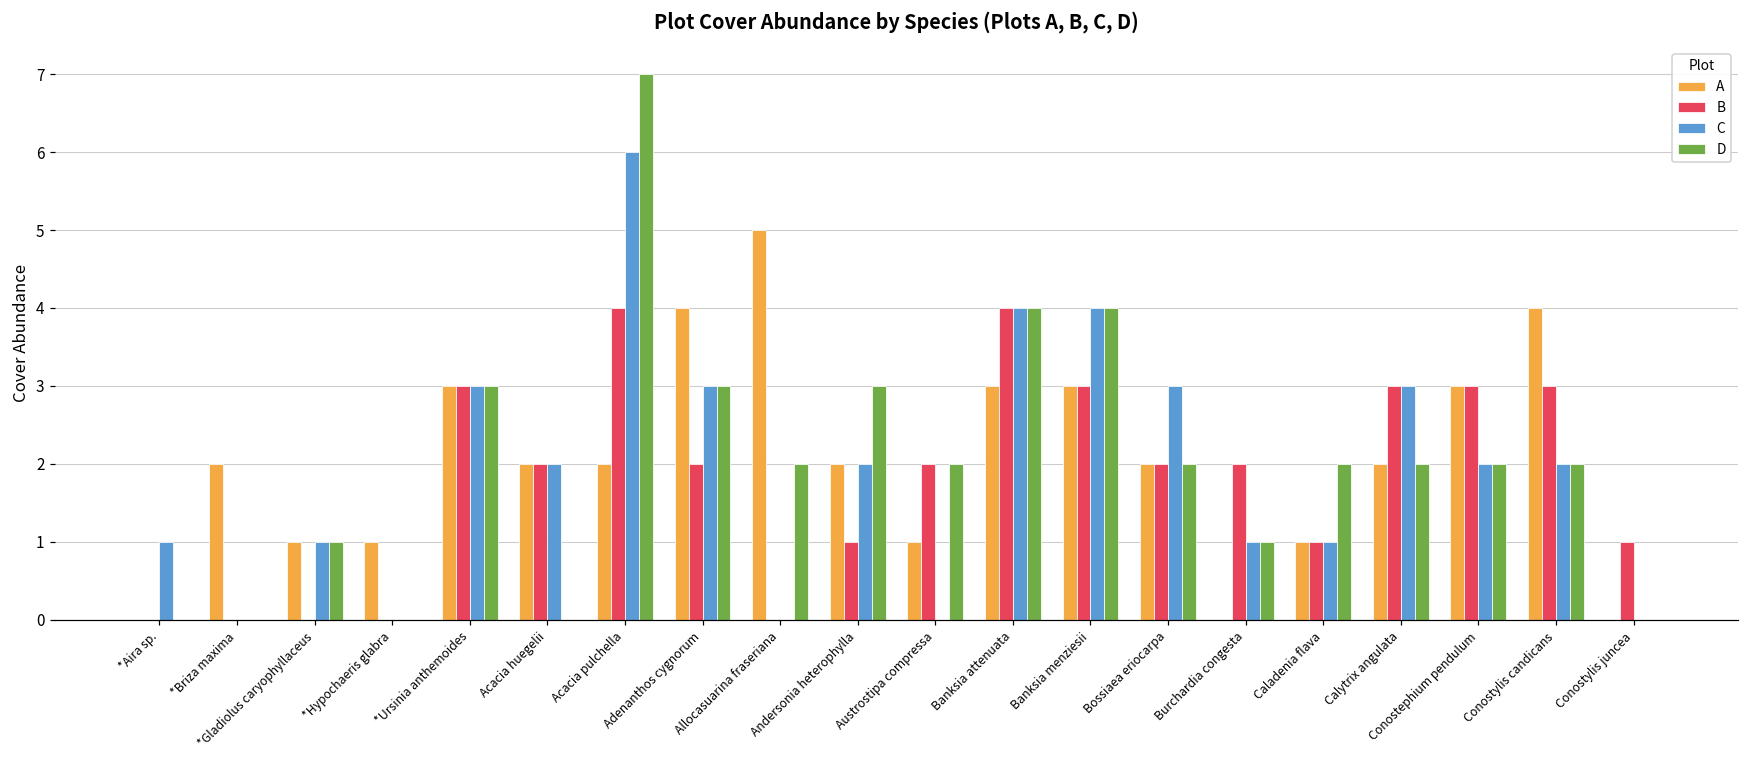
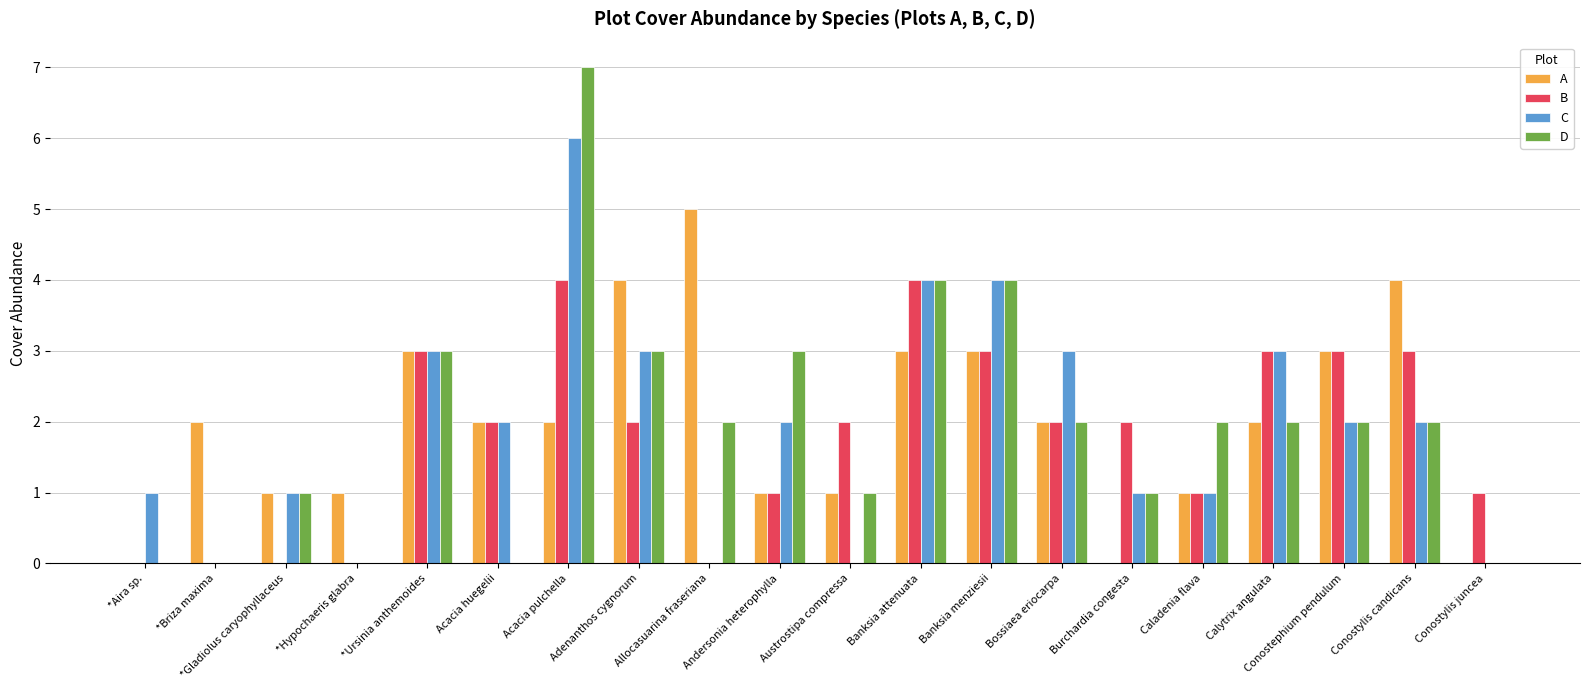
  {
    "A": {
      "*Aira sp.": 0,
      "*Briza maxima": 2,
      "*Gladiolus caryophyllaceus": 1,
      "*Hypochaeris glabra": 1,
      "*Ursinia anthemoides": 3,
      "Acacia huegelii": 2,
      "Acacia pulchella": 2,
      "Adenanthos cygnorum": 4,
      "Allocasuarina fraseriana": 5,
-     "Andersonia heterophylla": 2,
+     "Andersonia heterophylla": 1,
      "Austrostipa compressa": 1,
      "Banksia attenuata": 3,
      "Banksia menziesii": 3,
      "Bossiaea eriocarpa": 2,
      "Burchardia congesta": 0,
      "Caladenia flava": 1,
      "Calytrix angulata": 2,
      "Conostephium pendulum": 3,
      "Conostylis candicans": 4,
      "Conostylis juncea": 0
    },
    "B": {
      "*Aira sp.": 0,
      "*Briza maxima": 0,
      "*Gladiolus caryophyllaceus": 0,
      "*Hypochaeris glabra": 0,
      "*Ursinia anthemoides": 3,
      "Acacia huegelii": 2,
      "Acacia pulchella": 4,
      "Adenanthos cygnorum": 2,
      "Allocasuarina fraseriana": 0,
      "Andersonia heterophylla": 1,
      "Austrostipa compressa": 2,
      "Banksia attenuata": 4,
      "Banksia menziesii": 3,
      "Bossiaea eriocarpa": 2,
      "Burchardia congesta": 2,
      "Caladenia flava": 1,
      "Calytrix angulata": 3,
      "Conostephium pendulum": 3,
      "Conostylis candicans": 3,
      "Conostylis juncea": 1
    },
    "C": {
      "*Aira sp.": 1,
      "*Briza maxima": 0,
      "*Gladiolus caryophyllaceus": 1,
      "*Hypochaeris glabra": 0,
      "*Ursinia anthemoides": 3,
      "Acacia huegelii": 2,
      "Acacia pulchella": 6,
      "Adenanthos cygnorum": 3,
      "Allocasuarina fraseriana": 0,
      "Andersonia heterophylla": 2,
      "Austrostipa compressa": 0,
      "Banksia attenuata": 4,
      "Banksia menziesii": 4,
      "Bossiaea eriocarpa": 3,
      "Burchardia congesta": 1,
      "Caladenia flava": 1,
      "Calytrix angulata": 3,
      "Conostephium pendulum": 2,
      "Conostylis candicans": 2,
      "Conostylis juncea": 0
    },
    "D": {
      "*Aira sp.": 0,
      "*Briza maxima": 0,
      "*Gladiolus caryophyllaceus": 1,
      "*Hypochaeris glabra": 0,
      "*Ursinia anthemoides": 3,
      "Acacia huegelii": 0,
      "Acacia pulchella": 7,
      "Adenanthos cygnorum": 3,
      "Allocasuarina fraseriana": 2,
      "Andersonia heterophylla": 3,
-     "Austrostipa compressa": 2,
+     "Austrostipa compressa": 1,
      "Banksia attenuata": 4,
      "Banksia menziesii": 4,
      "Bossiaea eriocarpa": 2,
      "Burchardia congesta": 1,
      "Caladenia flava": 2,
      "Calytrix angulata": 2,
      "Conostephium pendulum": 2,
      "Conostylis candicans": 2,
      "Conostylis juncea": 0
    }
  }
